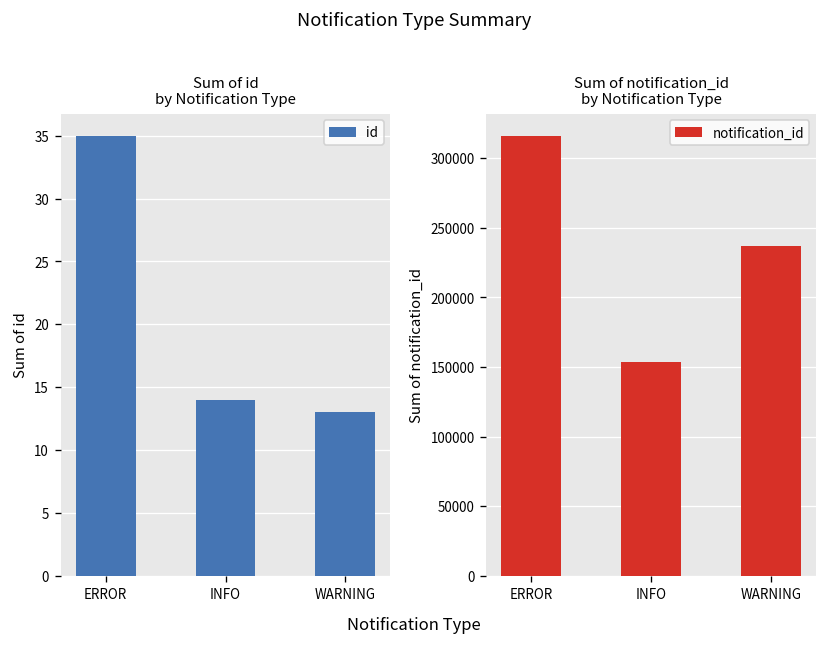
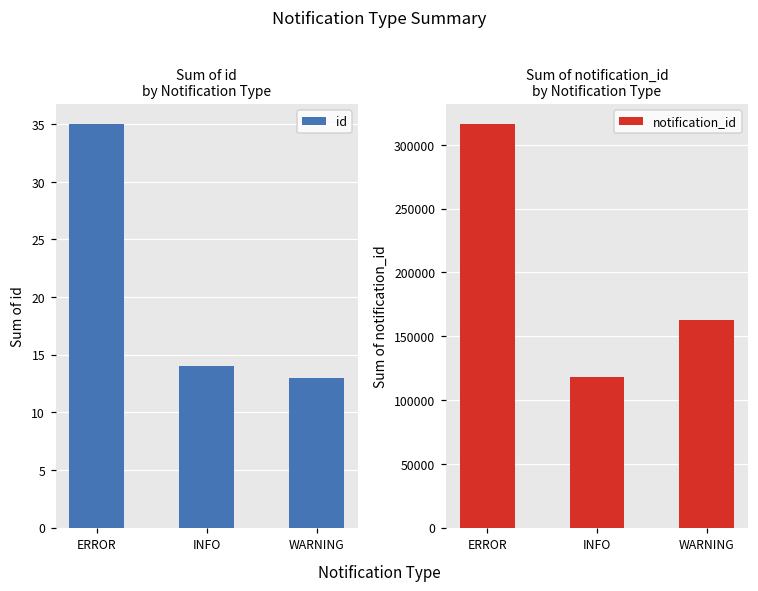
  {
    "Sum of id by Notification Type": {
      "ERROR": 35.0,
      "INFO": 14.0,
      "WARNING": 13.0
    },
    "Sum of notification_id by Notification Type": {
      "ERROR": 316000,
-     "INFO": 153000,
-     "WARNING": 237000
+     "INFO": 118000,
+     "WARNING": 163000
    }
  }
